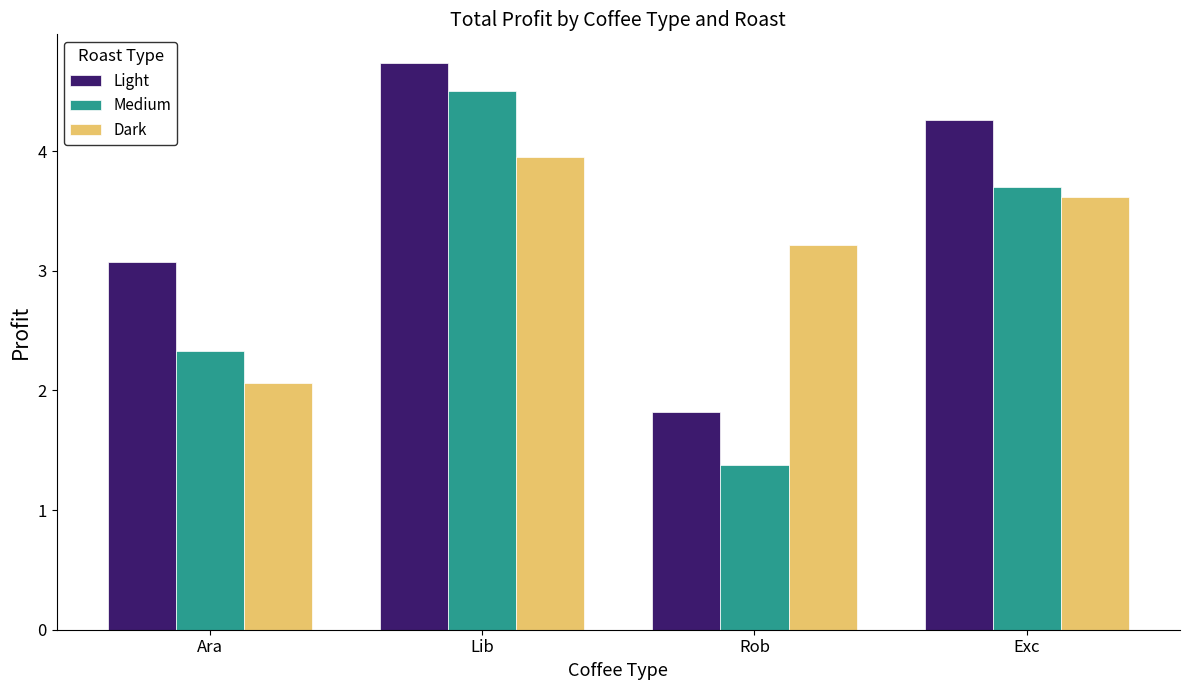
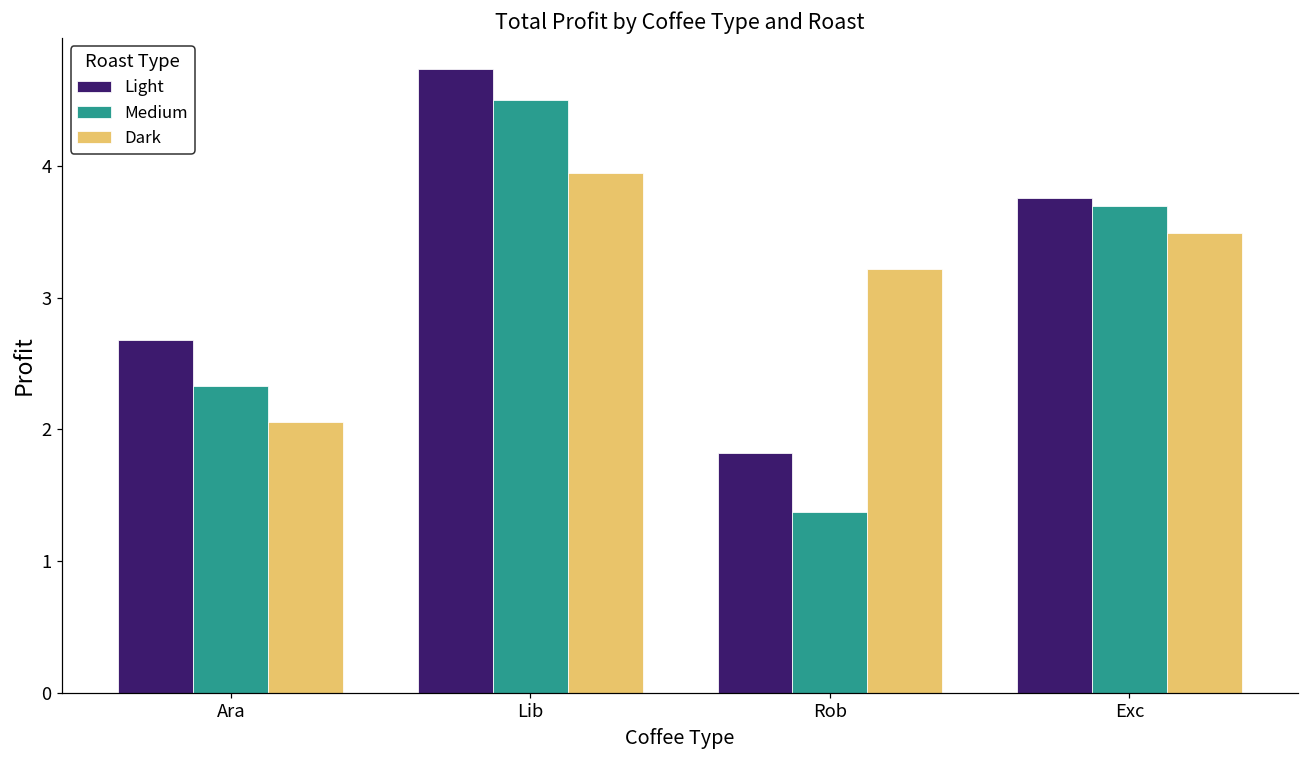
  {
    "Light": {
-     "Ara": 3.07,
+     "Ara": 2.68,
      "Lib": 4.74,
      "Rob": 1.82,
-     "Exc": 4.26
+     "Exc": 3.76
    },
    "Medium": {
      "Ara": 2.33,
      "Lib": 4.50,
      "Rob": 1.37,
      "Exc": 3.70
    },
    "Dark": {
      "Ara": 2.06,
      "Lib": 3.95,
      "Rob": 3.22,
-     "Exc": 3.61
+     "Exc": 3.49
    }
  }
